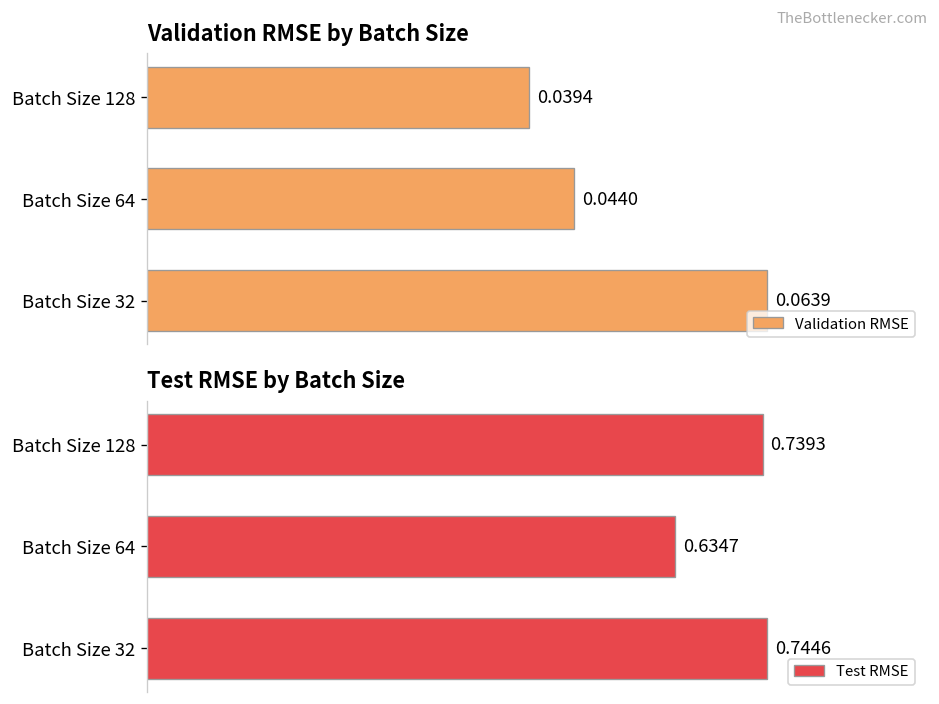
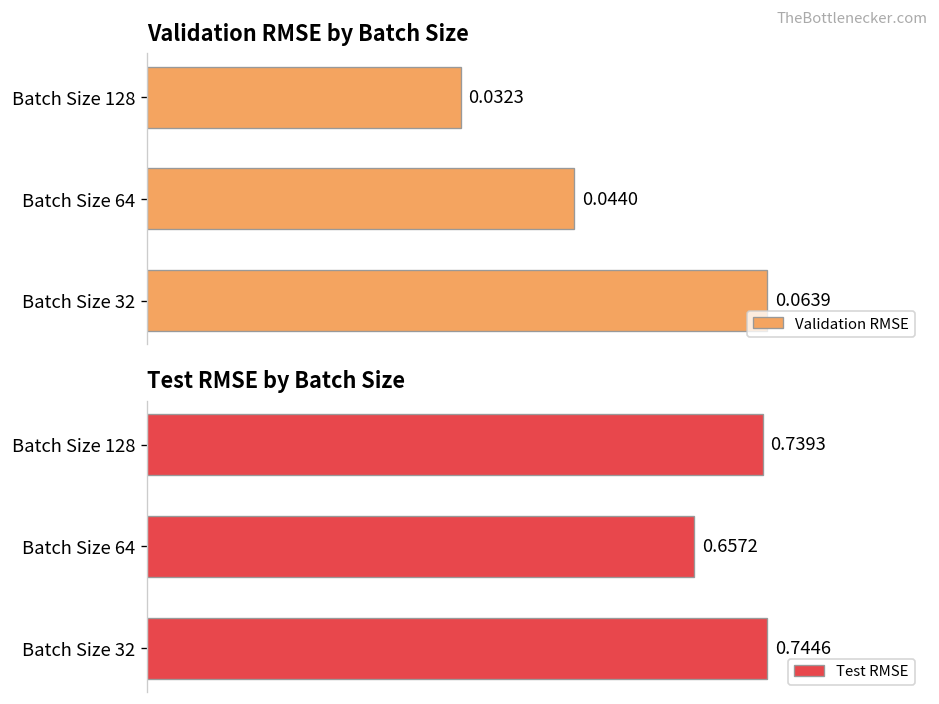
  {
    "Validation RMSE by Batch Size": {
-     "Batch Size 128": 0.0394,
+     "Batch Size 128": 0.0323,
      "Batch Size 64": 0.0440
    },
    "Test RMSE by Batch Size": {
      "Batch Size 128": 0.7393,
-     "Batch Size 64": 0.6347
+     "Batch Size 64": 0.6572
    }
  }
